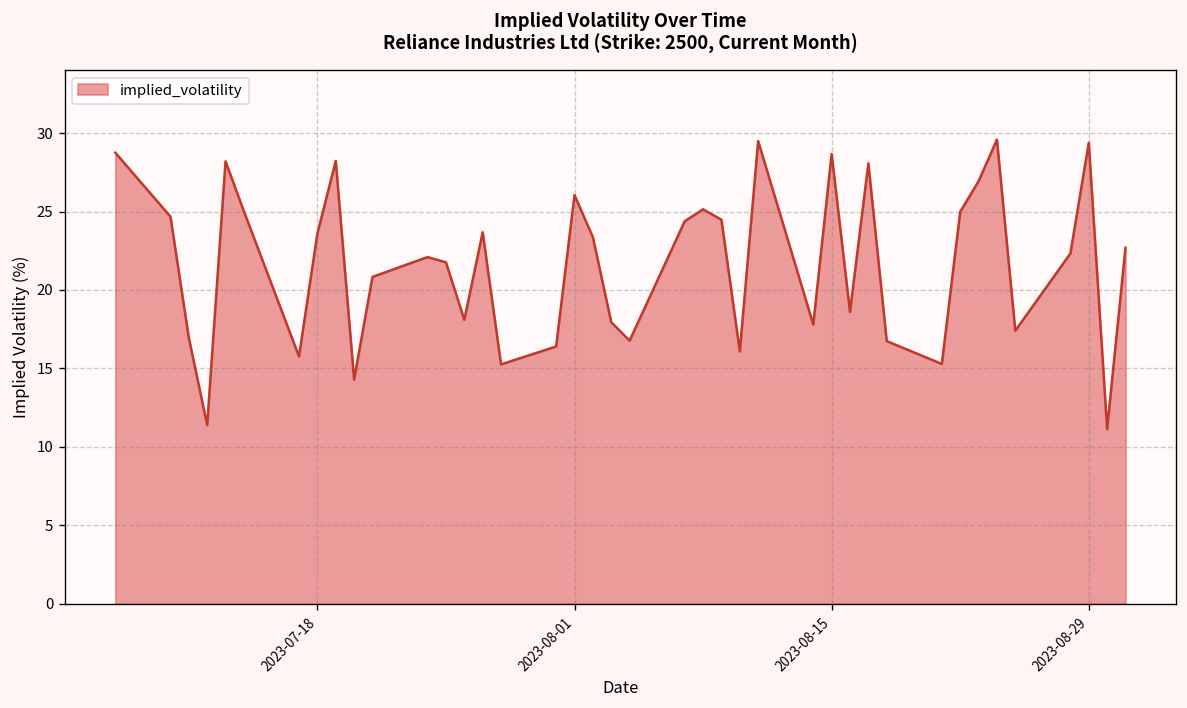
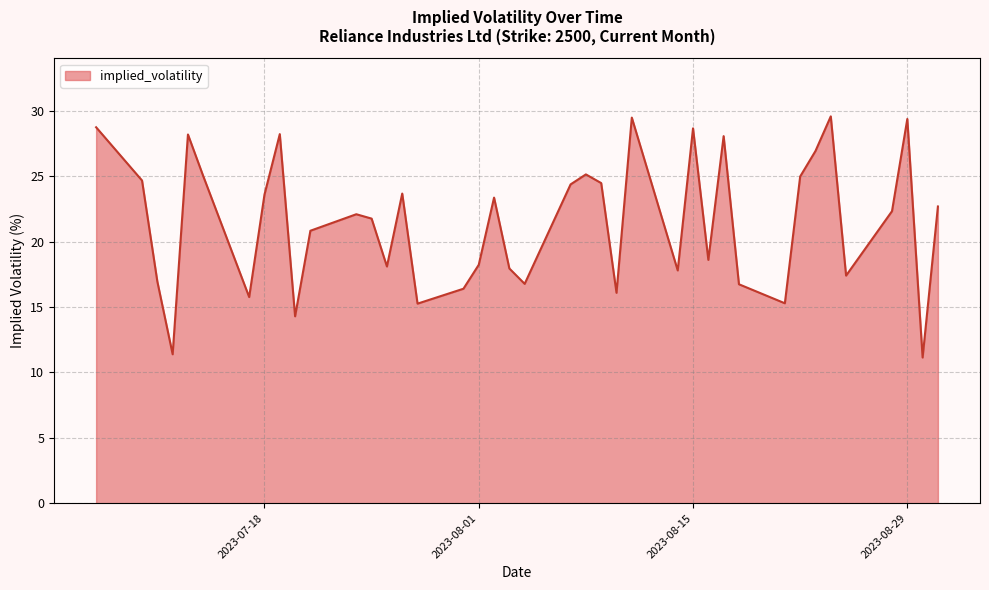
  {
    "2023-07-18": 23.6,
-   "2023-08-01": 26.0,
+   "2023-08-01": 18.2,
    "2023-08-15": 28.7,
    "2023-08-29": 29.4
  }
